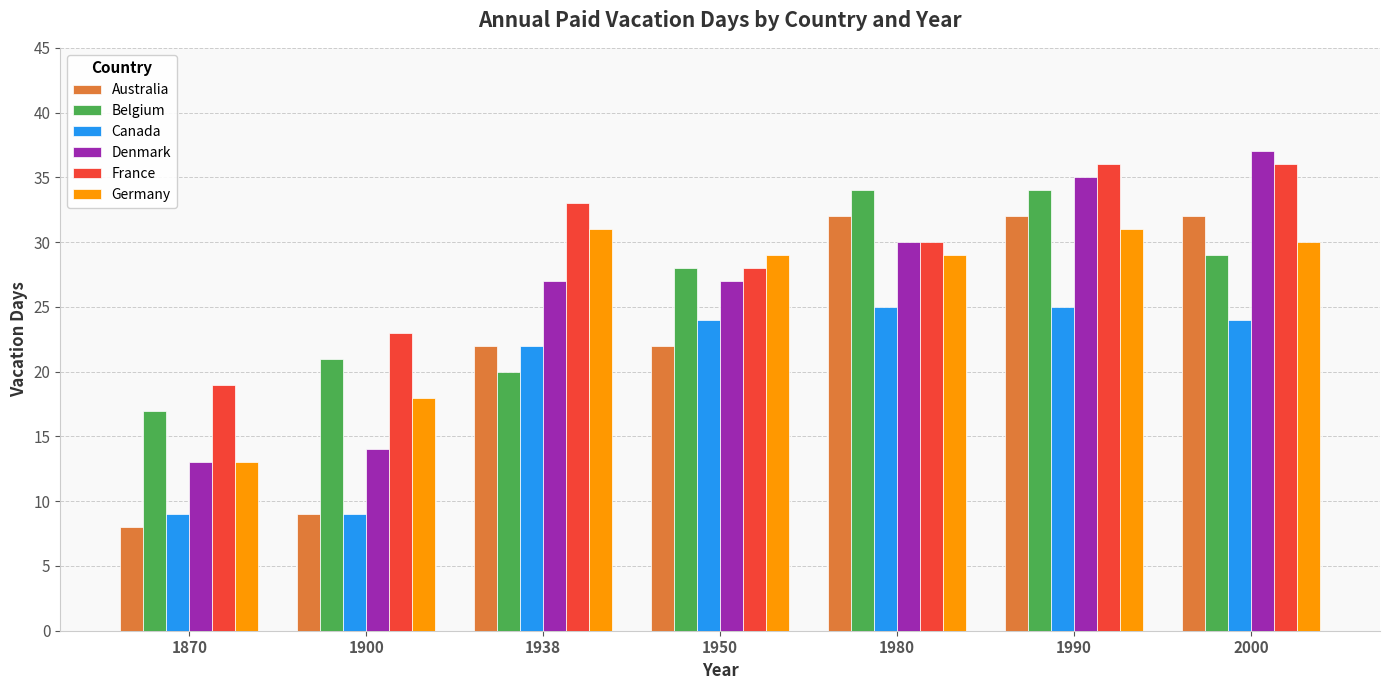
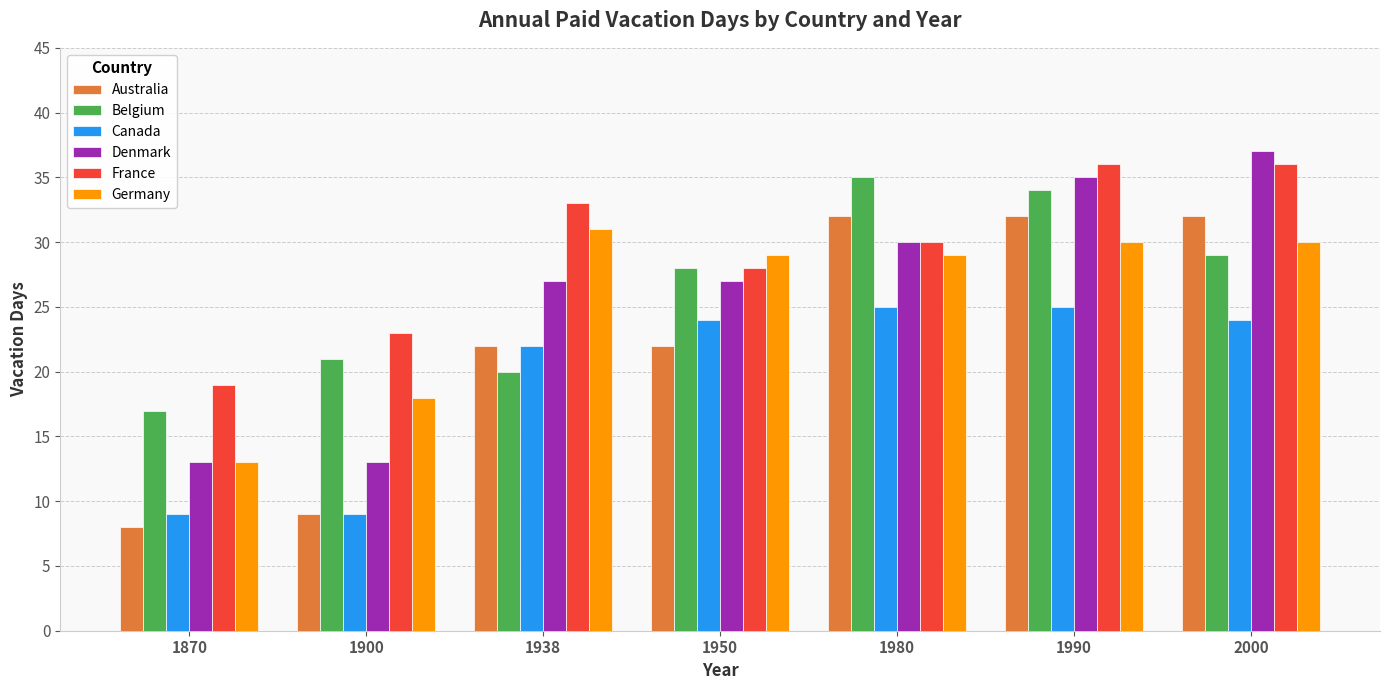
  {
    "Belgium": {
      "1870": 17,
      "1900": 21,
      "1938": 20,
      "1950": 28,
-     "1980": 34,
+     "1980": 35,
      "1990": 34,
      "2000": 29
    },
    "Canada": {
      "1870": 9,
      "1900": 9,
      "1938": 22,
      "1950": 24,
      "1980": 25,
      "1990": 25,
      "2000": 24
    },
    "Denmark": {
      "1870": 13,
-     "1900": 14,
+     "1900": 13,
      "1938": 27,
      "1950": 27,
      "1980": 30,
      "1990": 35,
      "2000": 37
    },
    "Germany": {
      "1870": 13,
      "1900": 18,
      "1938": 31,
      "1950": 29,
      "1980": 29,
-     "1990": 31,
+     "1990": 30,
      "2000": 30
    }
  }
